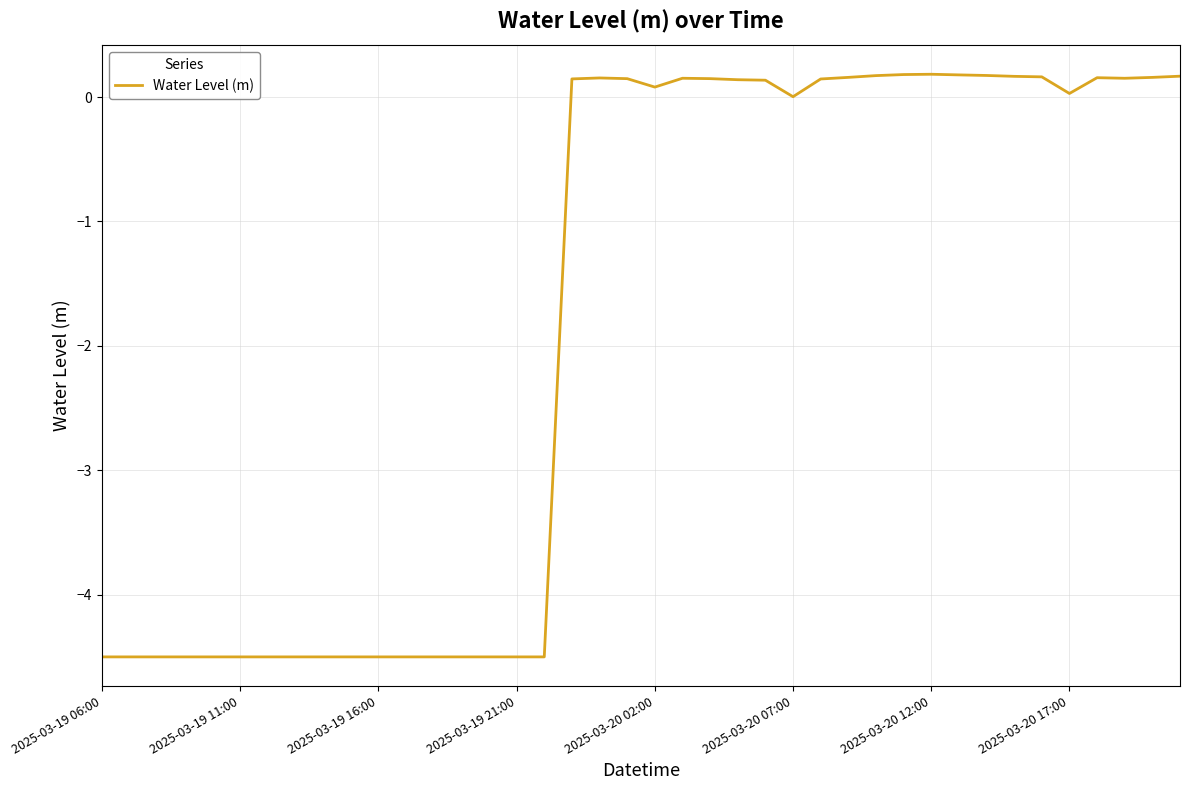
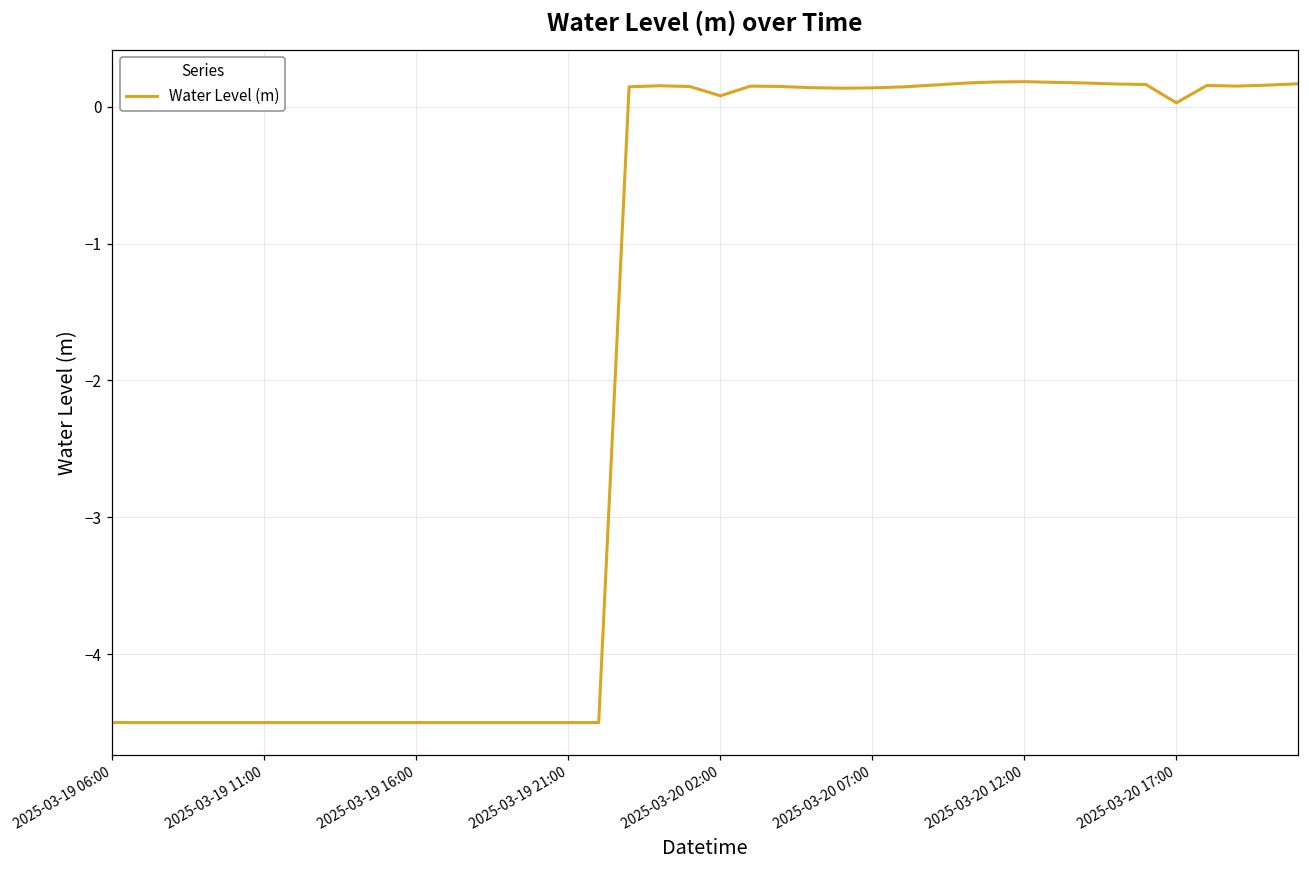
  {
    "2025-03-19 06:00": -4.50,
    "2025-03-19 11:00": -4.50,
    "2025-03-19 16:00": -4.50,
    "2025-03-19 21:00": -4.50,
    "2025-03-20 02:00": 0.08,
-   "2025-03-20 07:00": 0.00,
+   "2025-03-20 07:00": 0.14,
    "2025-03-20 12:00": 0.18,
    "2025-03-20 17:00": 0.03
  }
